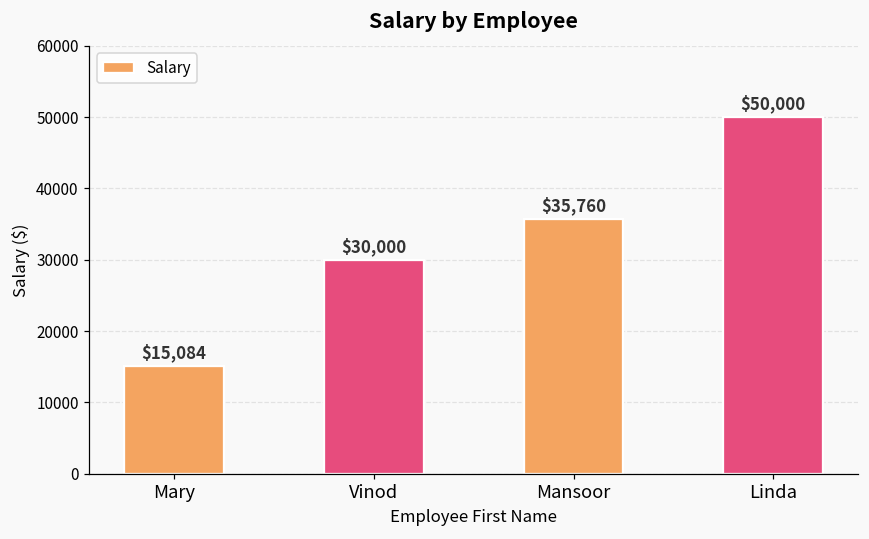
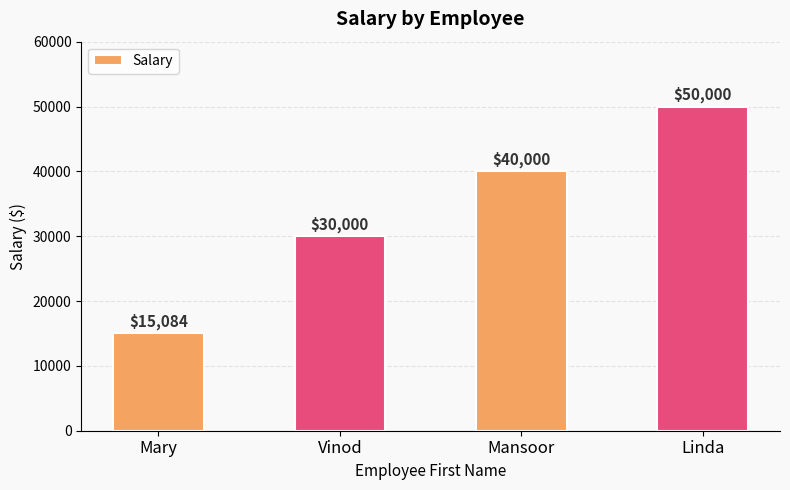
  {
    "Mary": "$15,084",
    "Vinod": "$30,000",
-   "Mansoor": "$35,760",
+   "Mansoor": "$40,000",
    "Linda": "$50,000"
  }
